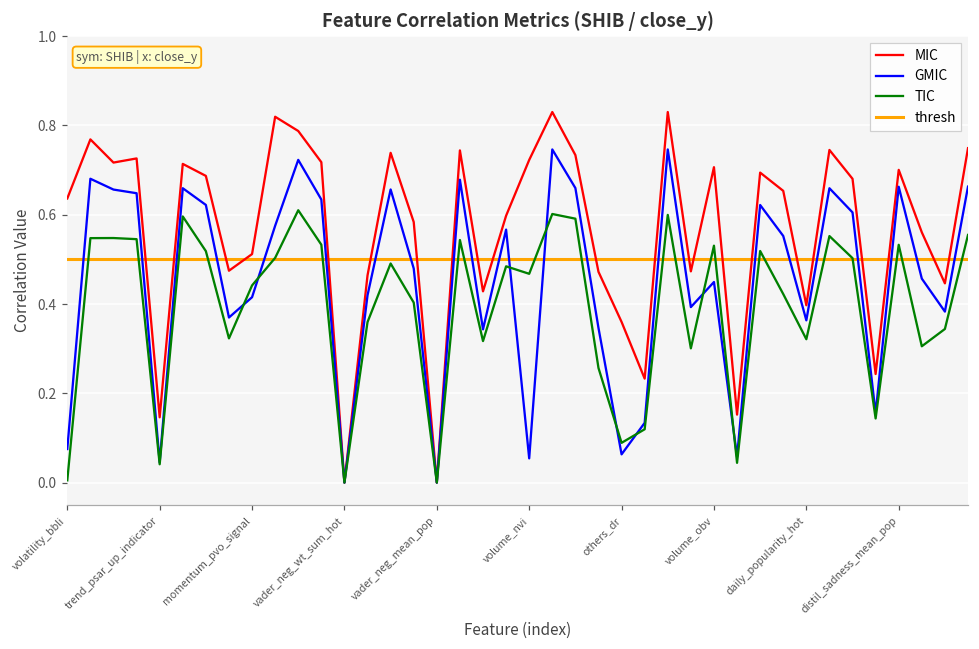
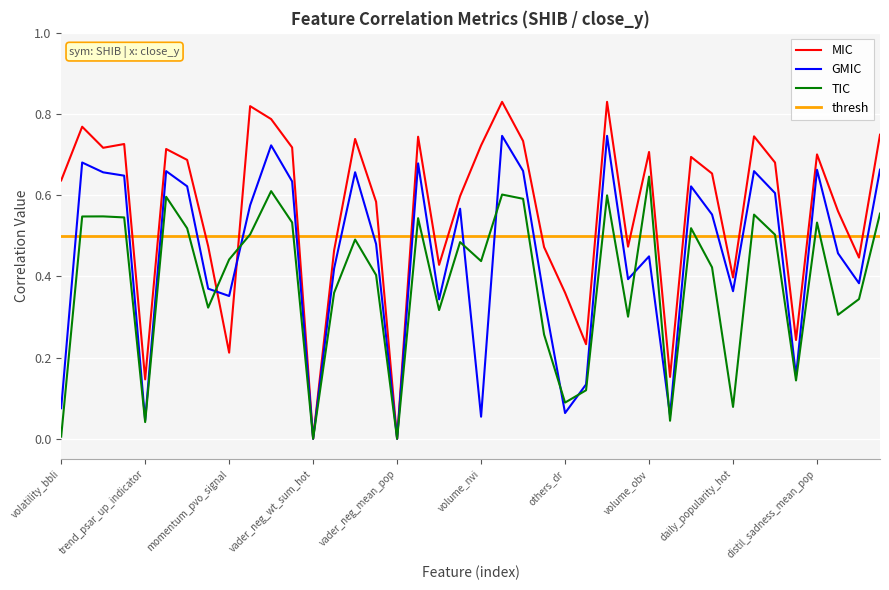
  {
    "MIC": {
      "volatility_bbli": 0.64,
      "trend_psar_up_indicator": 0.15,
-     "momentum_pvo_signal": 0.51,
+     "momentum_pvo_signal": 0.21,
      "volume_nvi": 0.72,
      "others_dr": 0.36,
      "volume_obv": 0.71,
      "daily_popularity_hot": 0.40,
      "distil_sadness_mean_pop": 0.70
    },
    "GMIC": {
      "volatility_bbli": 0.08,
-     "momentum_pvo_signal": 0.42,
+     "momentum_pvo_signal": 0.35,
      "volume_nvi": 0.05,
      "others_dr": 0.06,
      "volume_obv": 0.45,
      "daily_popularity_hot": 0.36,
      "distil_sadness_mean_pop": 0.66
    },
    "TIC": {
      "volatility_bbli": 0.01,
      "momentum_pvo_signal": 0.44,
-     "volume_nvi": 0.47,
+     "volume_nvi": 0.44,
      "others_dr": 0.09,
-     "volume_obv": 0.53,
-     "daily_popularity_hot": 0.32,
+     "volume_obv": 0.65,
+     "daily_popularity_hot": 0.08,
      "distil_sadness_mean_pop": 0.53
    },
    "thresh": {
      "volatility_bbli": 0.50,
      "trend_psar_up_indicator": 0.50,
      "momentum_pvo_signal": 0.50,
      "vader_neg_wt_sum_hot": 0.50,
      "vader_neg_mean_pop": 0.50,
      "volume_nvi": 0.50,
      "others_dr": 0.50,
      "volume_obv": 0.50,
      "daily_popularity_hot": 0.50,
      "distil_sadness_mean_pop": 0.50
    }
  }
